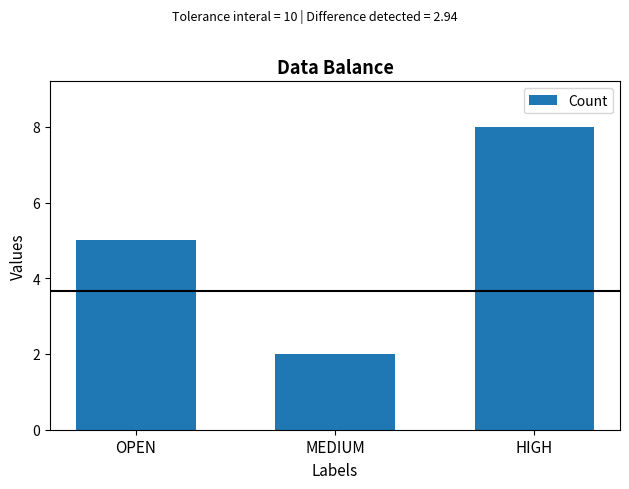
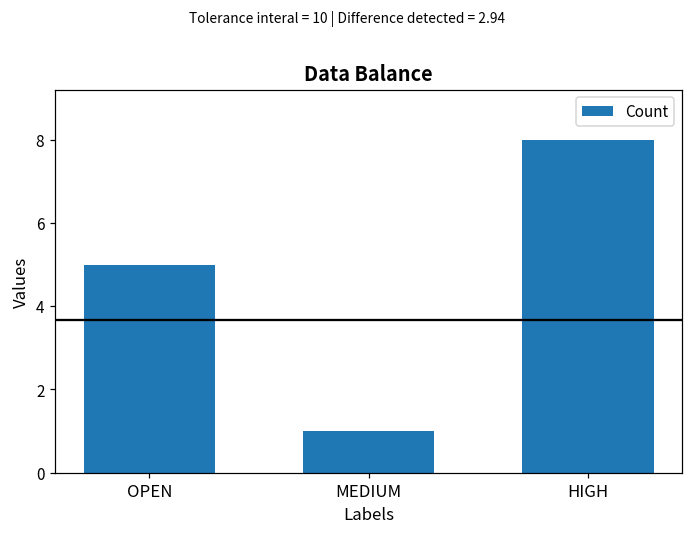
  {
    "OPEN": 5,
-   "MEDIUM": 2,
+   "MEDIUM": 1,
    "HIGH": 8
  }
